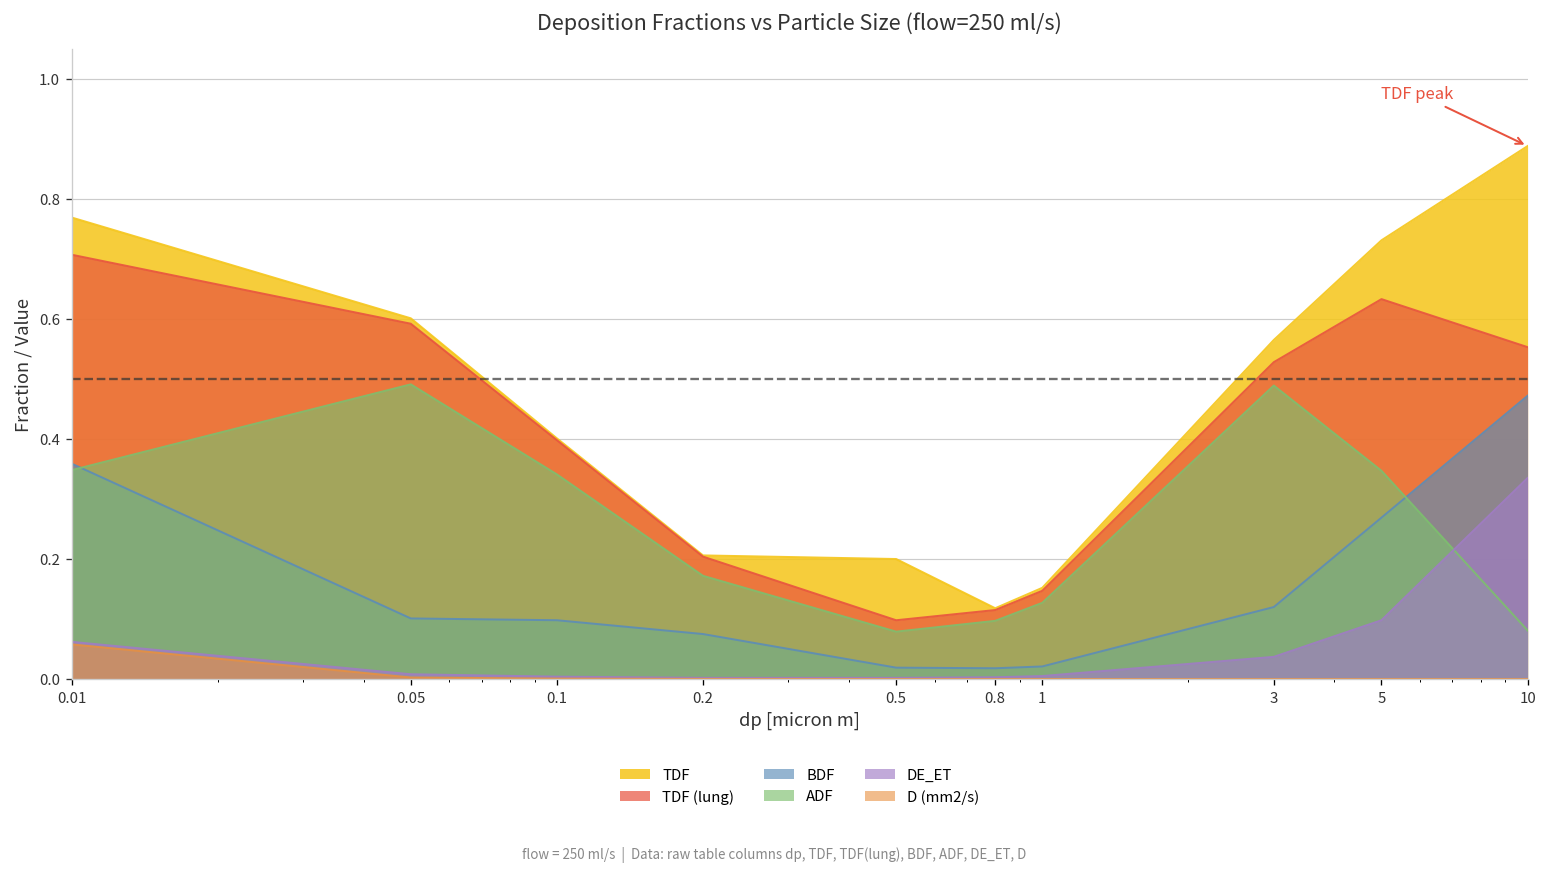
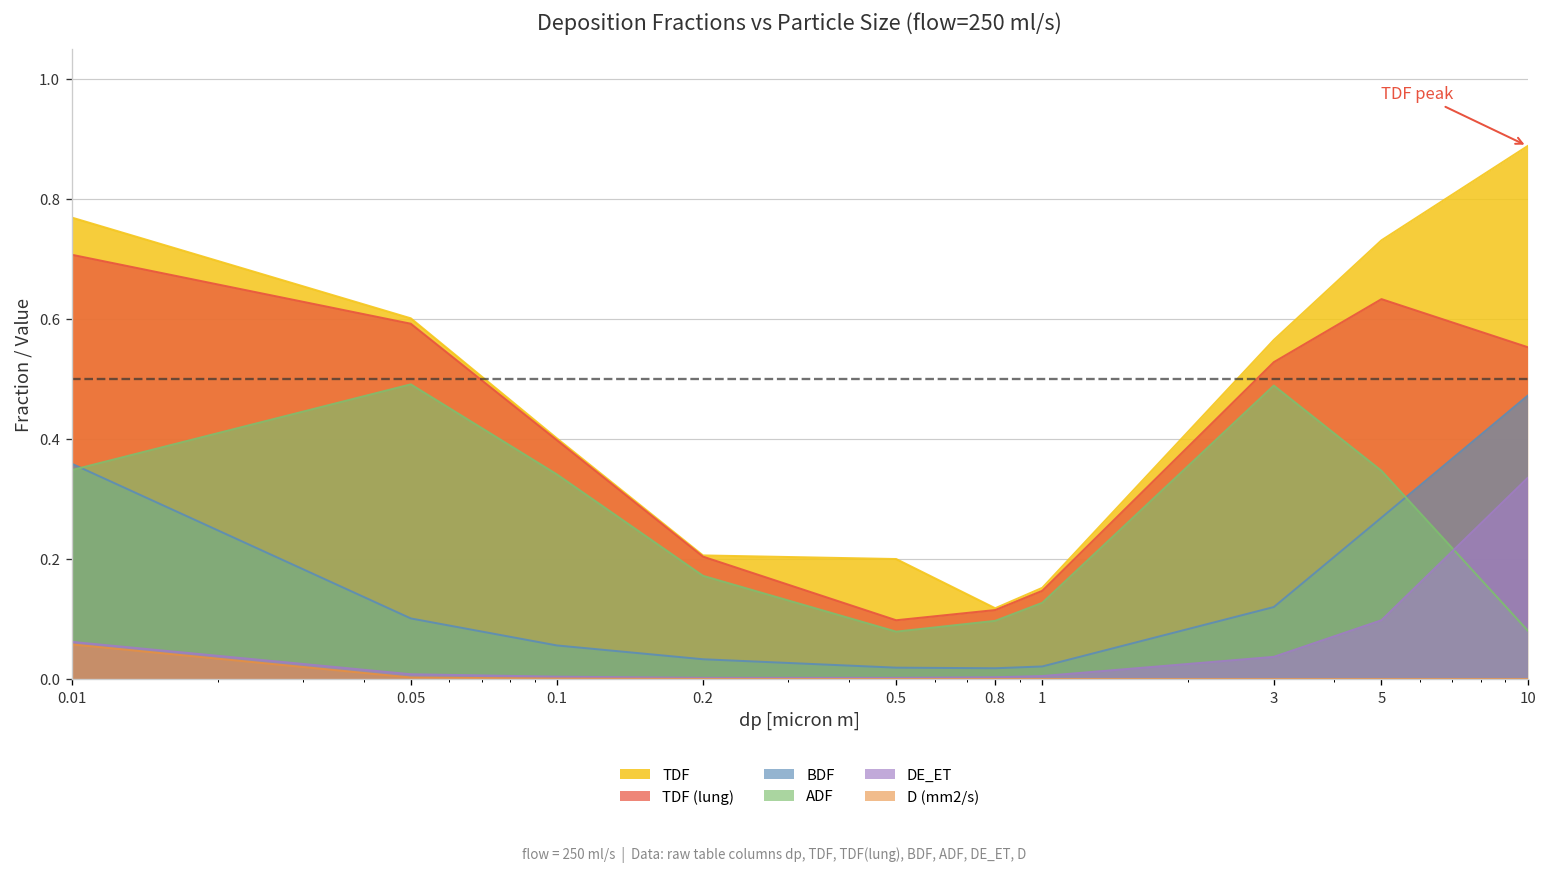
  {
    "TDF": {
      "0.01": 0.77,
      "0.05": 0.60,
      "0.5": 0.20,
      "3": 0.57,
      "5": 0.73,
      "10": 0.89
    },
    "TDF (lung)": {
      "0.01": 0.71,
      "0.05": 0.59,
      "0.5": 0.10,
      "3": 0.53,
      "5": 0.63,
      "10": 0.55
    },
    "BDF": {
      "0.01": 0.36,
      "0.05": 0.10,
-     "0.1": 0.10,
-     "0.2": 0.08,
+     "0.1": 0.06,
+     "0.2": 0.03,
      "0.5": 0.02,
      "0.8": 0.02,
      "1": 0.02,
      "3": 0.12,
      "5": 0.27,
      "10": 0.47
    },
    "ADF": {
      "0.01": 0.35,
      "0.05": 0.49,
      "0.1": 0.34,
      "0.2": 0.17,
      "0.5": 0.08,
      "0.8": 0.10,
      "1": 0.13,
      "3": 0.49,
      "5": 0.35,
      "10": 0.08
    },
    "DE_ET": {
      "0.05": 0.01,
      "3": 0.04,
      "5": 0.10,
      "10": 0.34
    },
    "D (mm2/s)": {
      "0.05": 0.00,
      "3": 0.00,
      "5": 0.00,
      "10": 0.00
    }
  }
